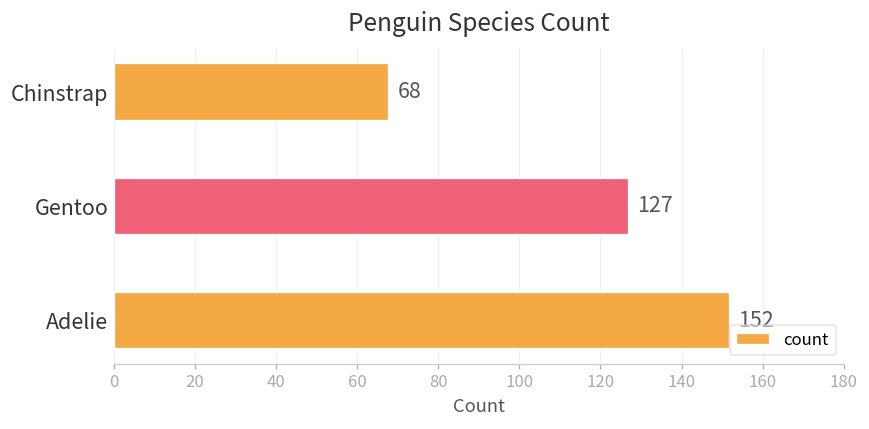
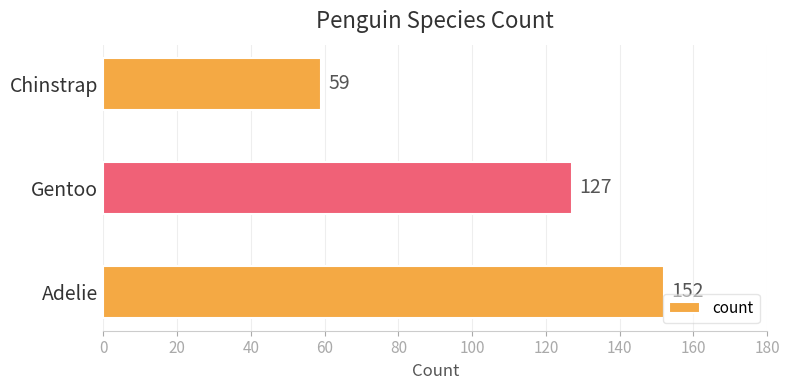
  {
-   "Chinstrap": 68,
+   "Chinstrap": 59,
    "Gentoo": 127
  }
